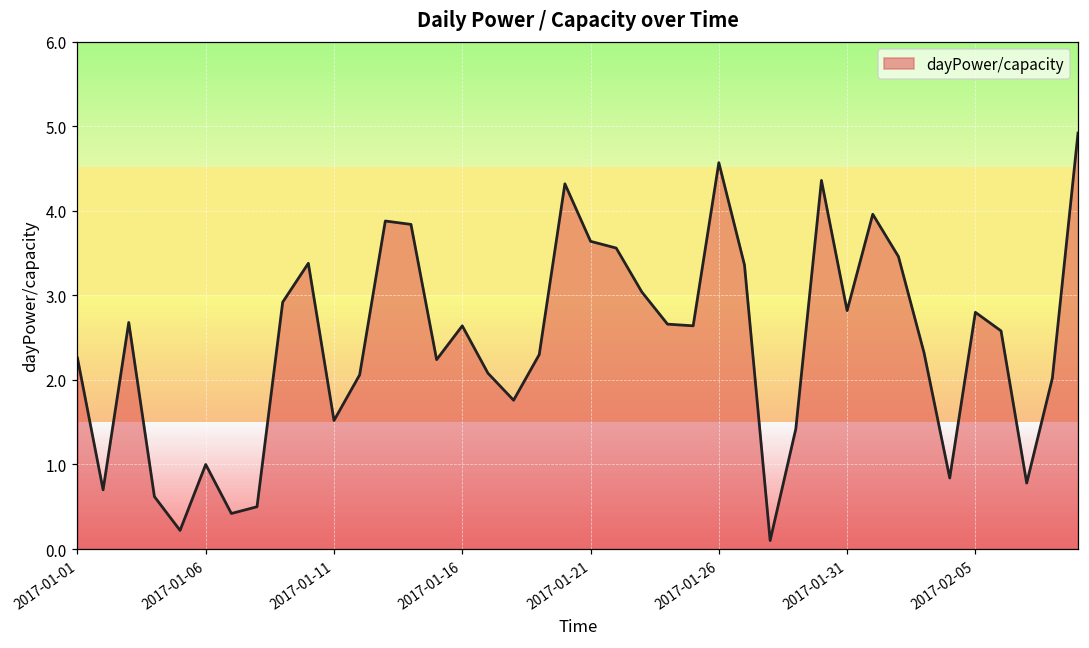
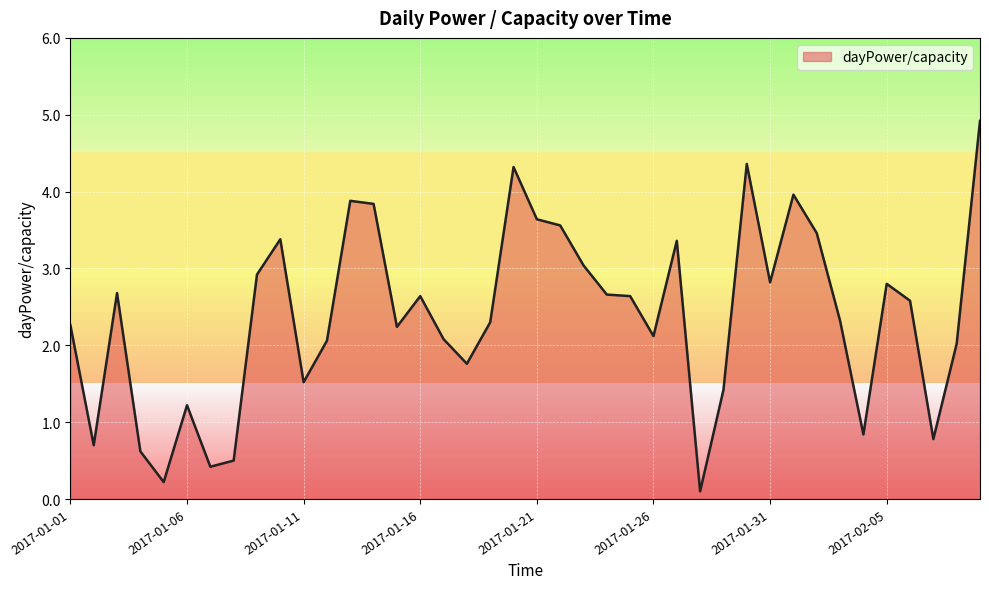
  {
    "2017-01-01": 2.3,
-   "2017-01-06": 1.0,
+   "2017-01-06": 1.2,
    "2017-01-11": 1.5,
    "2017-01-16": 2.6,
    "2017-01-21": 3.6,
-   "2017-01-26": 4.6,
+   "2017-01-26": 2.1,
    "2017-01-31": 2.8,
    "2017-02-05": 2.8
  }
